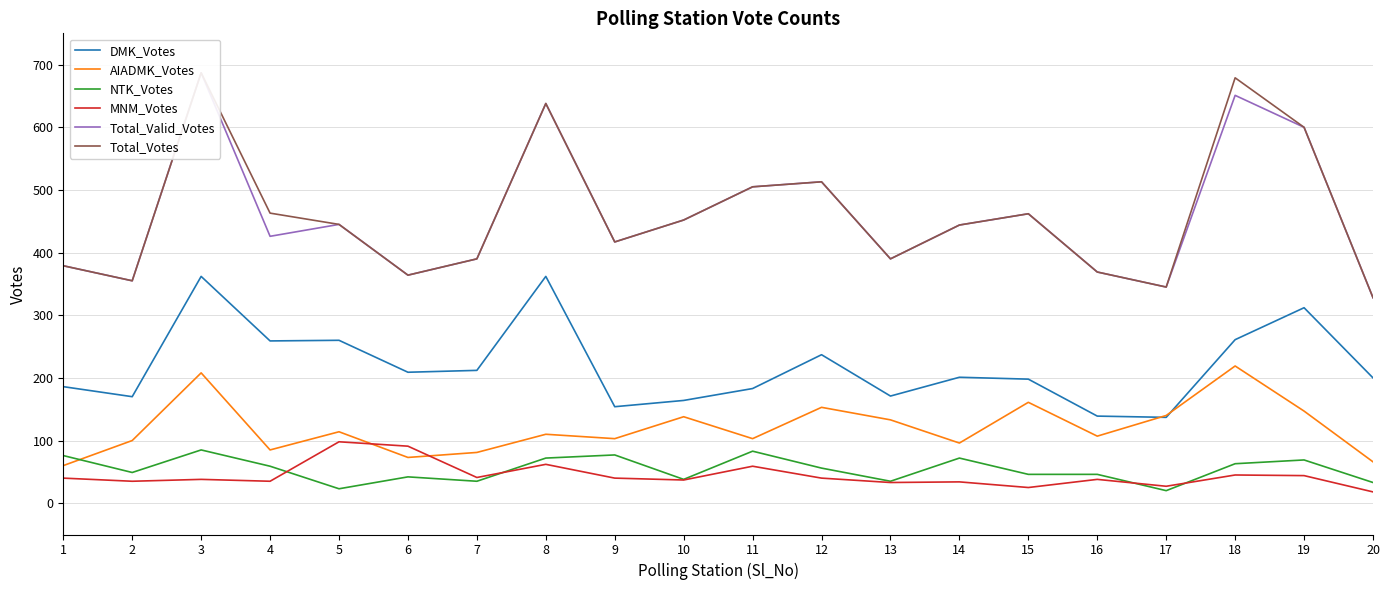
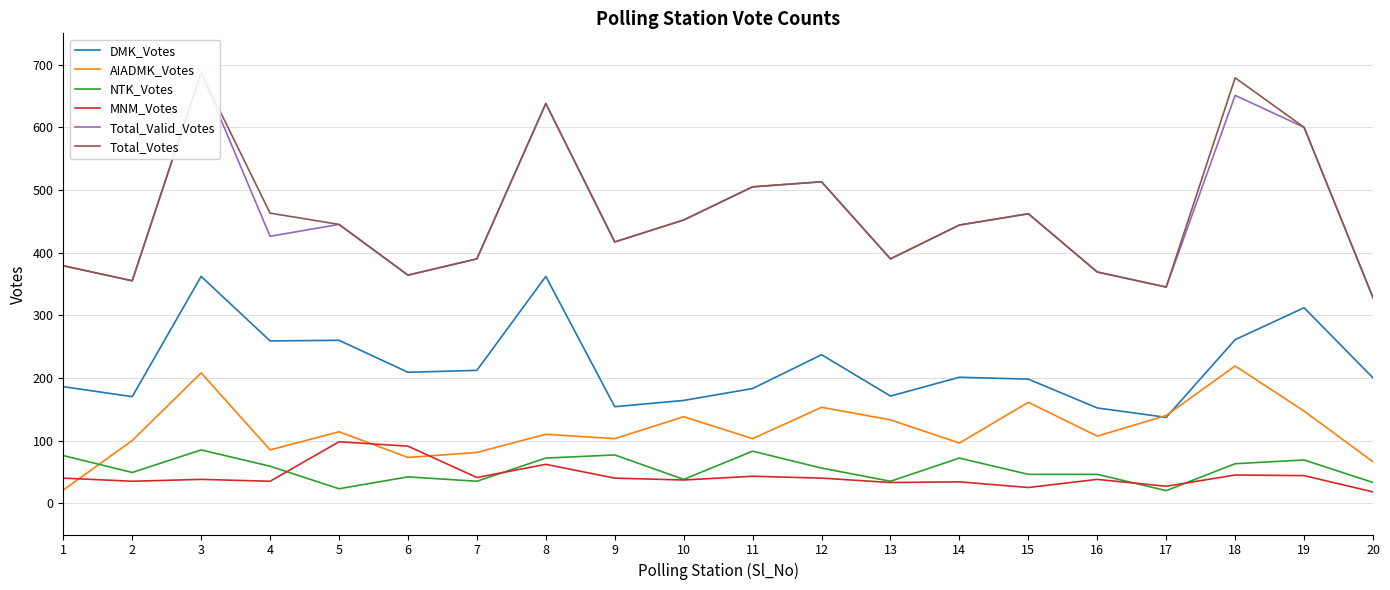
  {
    "DMK_Votes": {
      "1": 190,
      "2": 170,
      "3": 360,
      "4": 260,
      "5": 260,
      "6": 210,
      "7": 210,
      "8": 360,
      "9": 150,
      "10": 160,
      "11": 180,
      "12": 240,
      "13": 170,
      "14": 200,
      "15": 200,
-     "16": 140,
+     "16": 150,
      "18": 260,
      "19": 310,
      "20": 200
    },
    "AIADMK_Votes": {
-     "1": 60,
+     "1": 20,
      "2": 100,
      "3": 210,
      "4": 90,
      "5": 110,
      "6": 70,
      "7": 80,
      "8": 110,
      "9": 100,
      "10": 140,
      "11": 100,
      "12": 150,
      "13": 130,
      "14": 100,
      "15": 160,
      "16": 110,
      "18": 220,
      "19": 150,
      "20": 70
    },
    "NTK_Votes": {
      "1": 80,
      "2": 50,
      "3": 90,
      "4": 60,
      "5": 20,
      "6": 40,
      "7": 40,
      "8": 70,
      "9": 80,
      "11": 80,
      "12": 60,
      "14": 70,
      "15": 50,
      "16": 50,
      "17": 20,
      "18": 60,
      "19": 70,
      "20": 30
    },
    "MNM_Votes": {
      "1": 40,
      "2": 40,
      "3": 40,
      "4": 40,
      "5": 100,
      "6": 90,
      "7": 40,
      "8": 60,
      "9": 40,
-     "11": 60,
+     "11": 40,
      "12": 40,
      "14": 30,
      "15": 30,
      "16": 40,
      "17": 30,
      "18": 50,
      "19": 40,
      "20": 20
    },
    "Total_Valid_Votes": {
      "4": 430,
      "18": 650
    },
    "Total_Votes": {
      "4": 460,
      "18": 680
    }
  }
